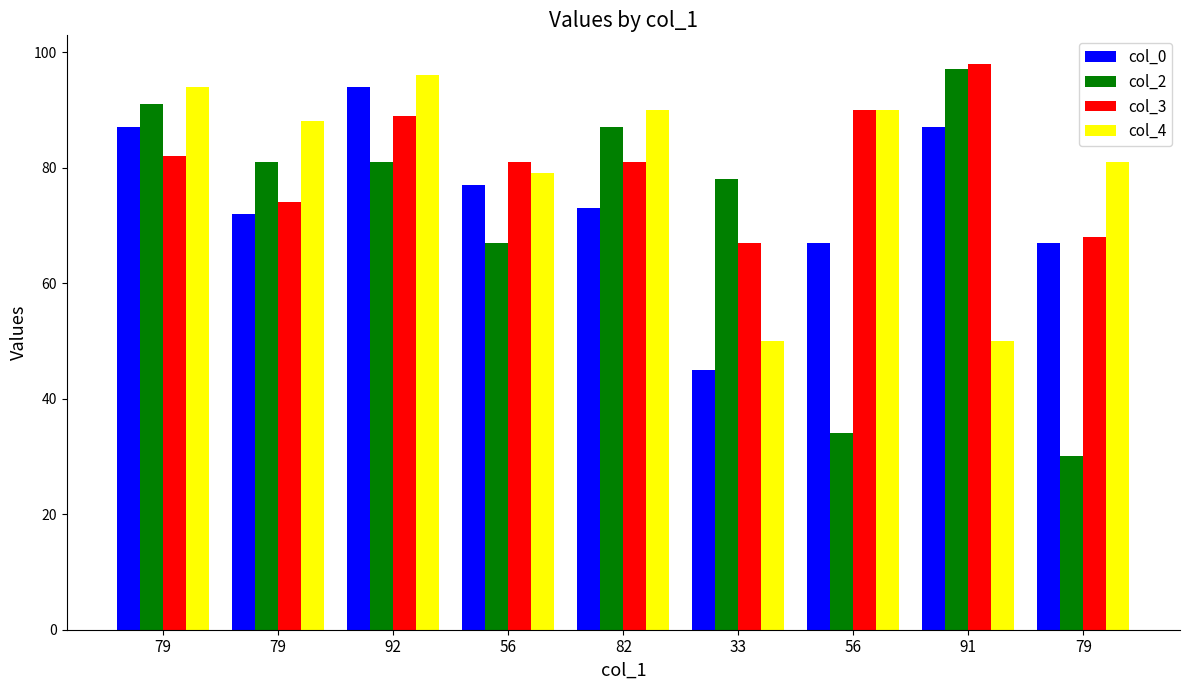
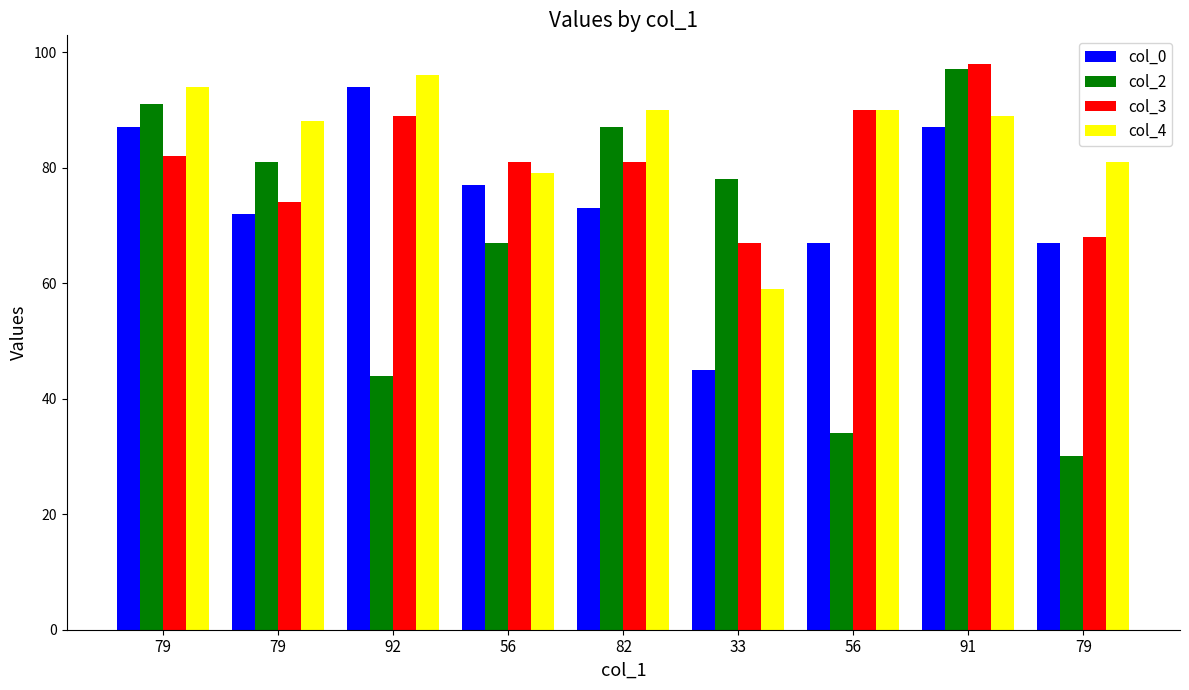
  {
    "col_0": {
      "92": 94,
      "82": 73,
      "33": 45,
      "91": 87
    },
    "col_2": {
-     "92": 81,
+     "92": 44,
      "82": 87,
      "33": 78,
      "91": 97
    },
    "col_3": {
      "92": 89,
      "82": 81,
      "33": 67,
      "91": 98
    },
    "col_4": {
      "92": 96,
      "82": 90,
-     "33": 50,
-     "91": 50
+     "33": 59,
+     "91": 89
    }
  }
